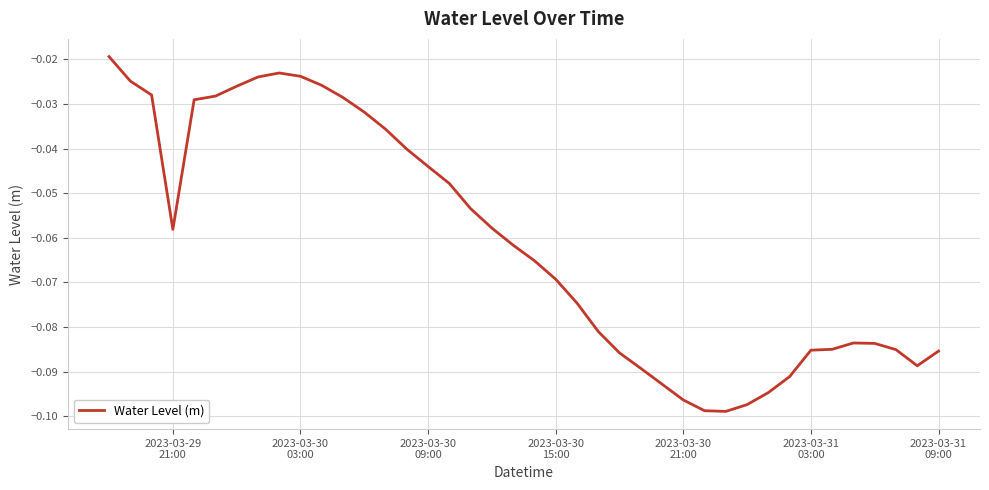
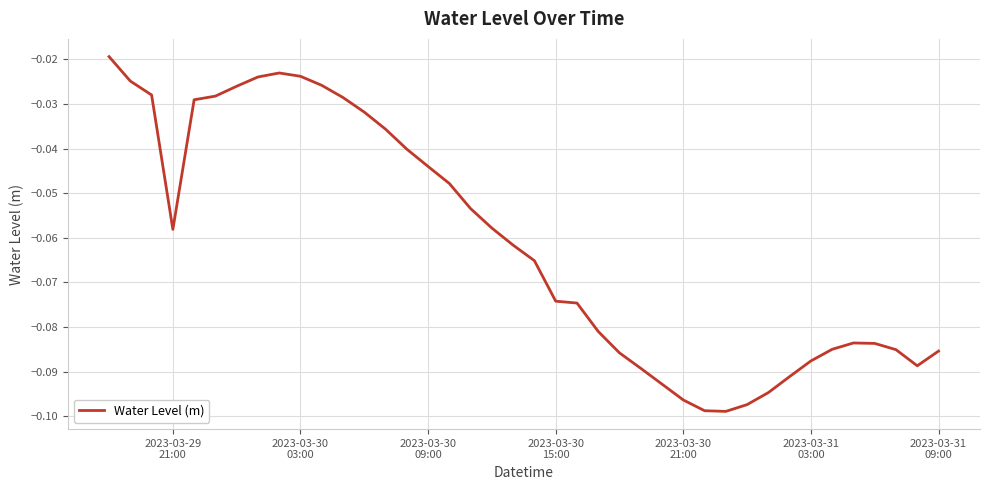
  {
    "2023-03-29 21:00": -0.058,
    "2023-03-30 03:00": -0.024,
    "2023-03-30 09:00": -0.044,
-   "2023-03-30 15:00": -0.069,
+   "2023-03-30 15:00": -0.074,
    "2023-03-30 21:00": -0.096,
-   "2023-03-31 03:00": -0.085,
+   "2023-03-31 03:00": -0.088,
    "2023-03-31 09:00": -0.085
  }
